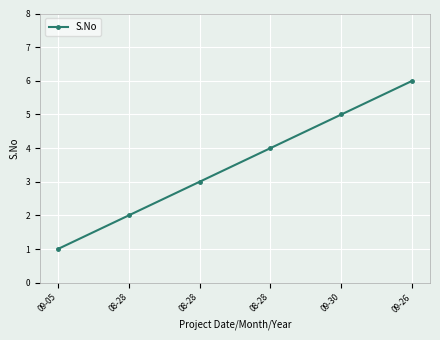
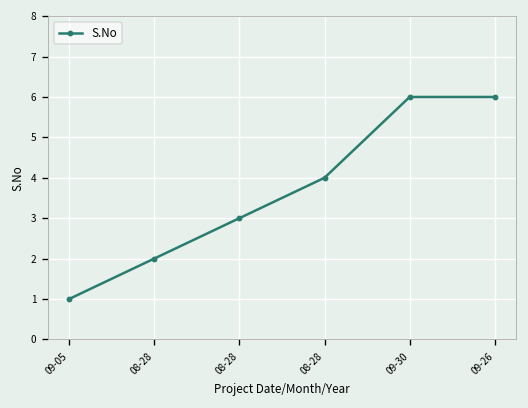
  {
    "09-05": 1,
-   "09-30": 5,
+   "09-30": 6,
    "09-26": 6
  }
